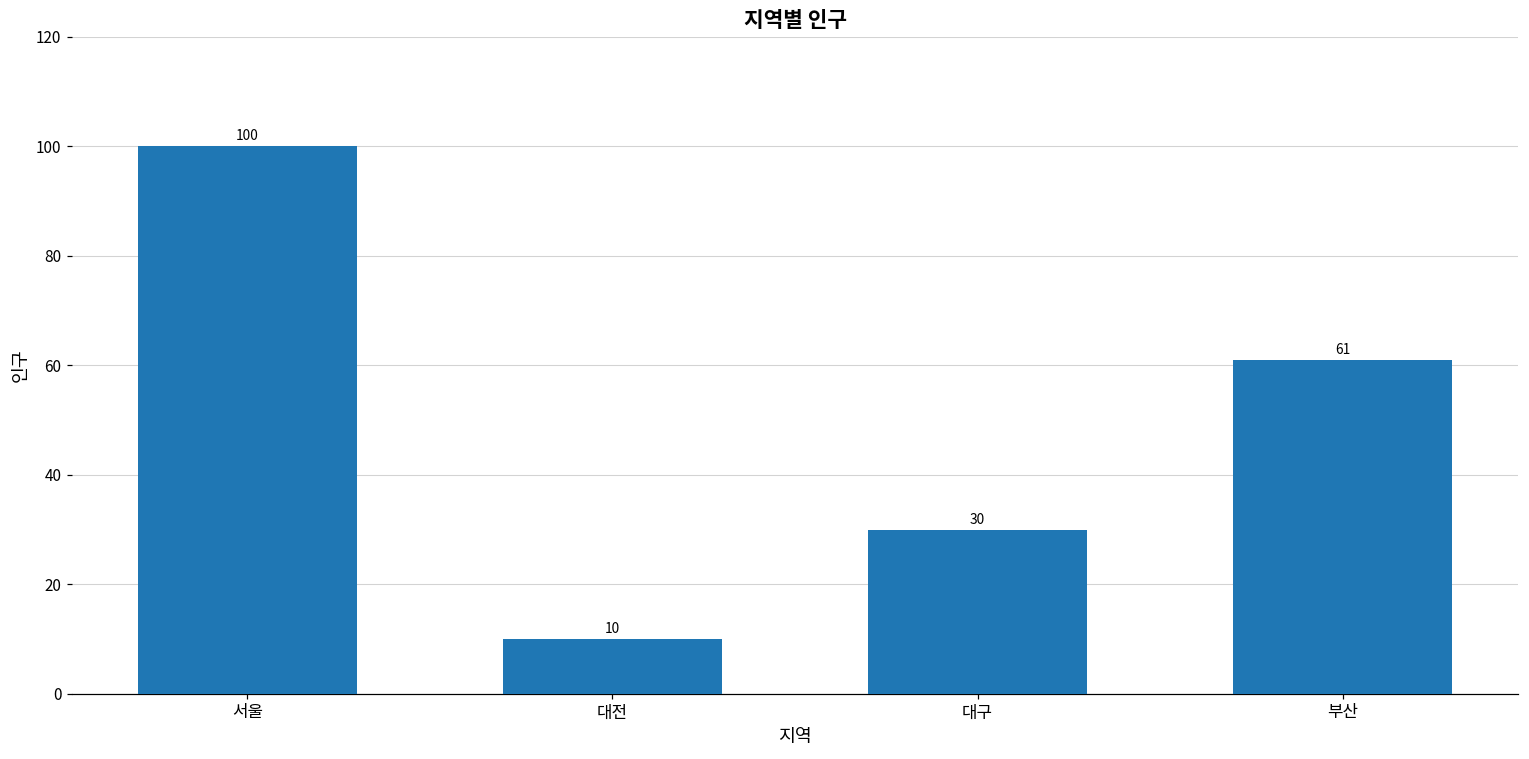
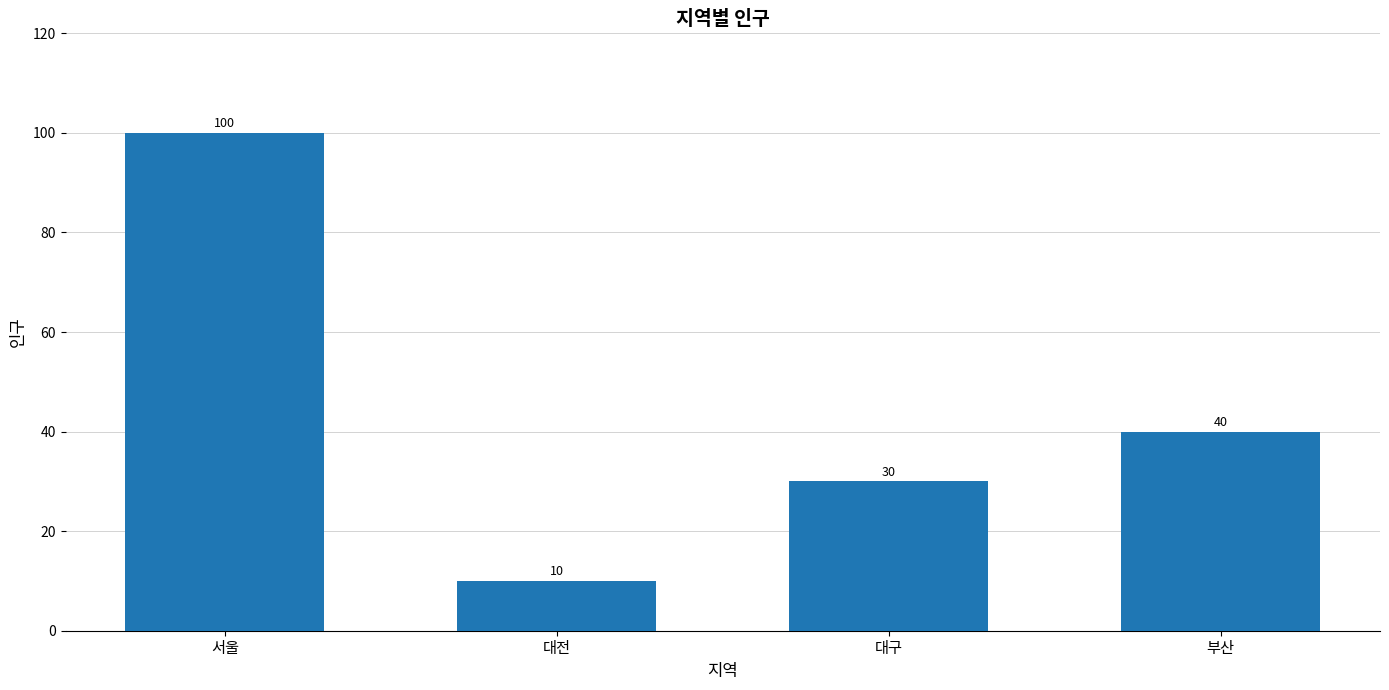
  {
    "서울": 100,
    "대전": 10,
    "대구": 30,
-   "부산": 61
+   "부산": 40
  }
